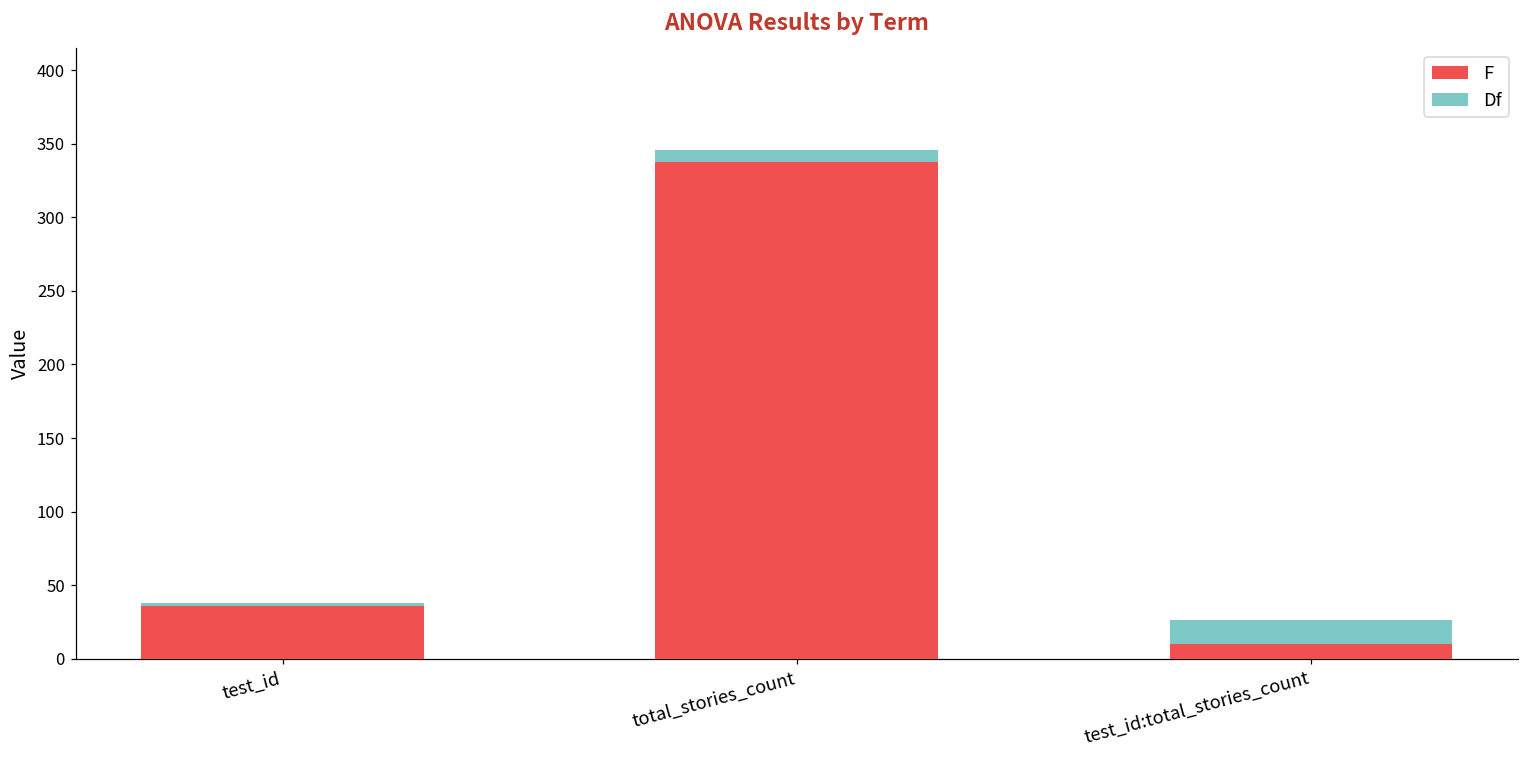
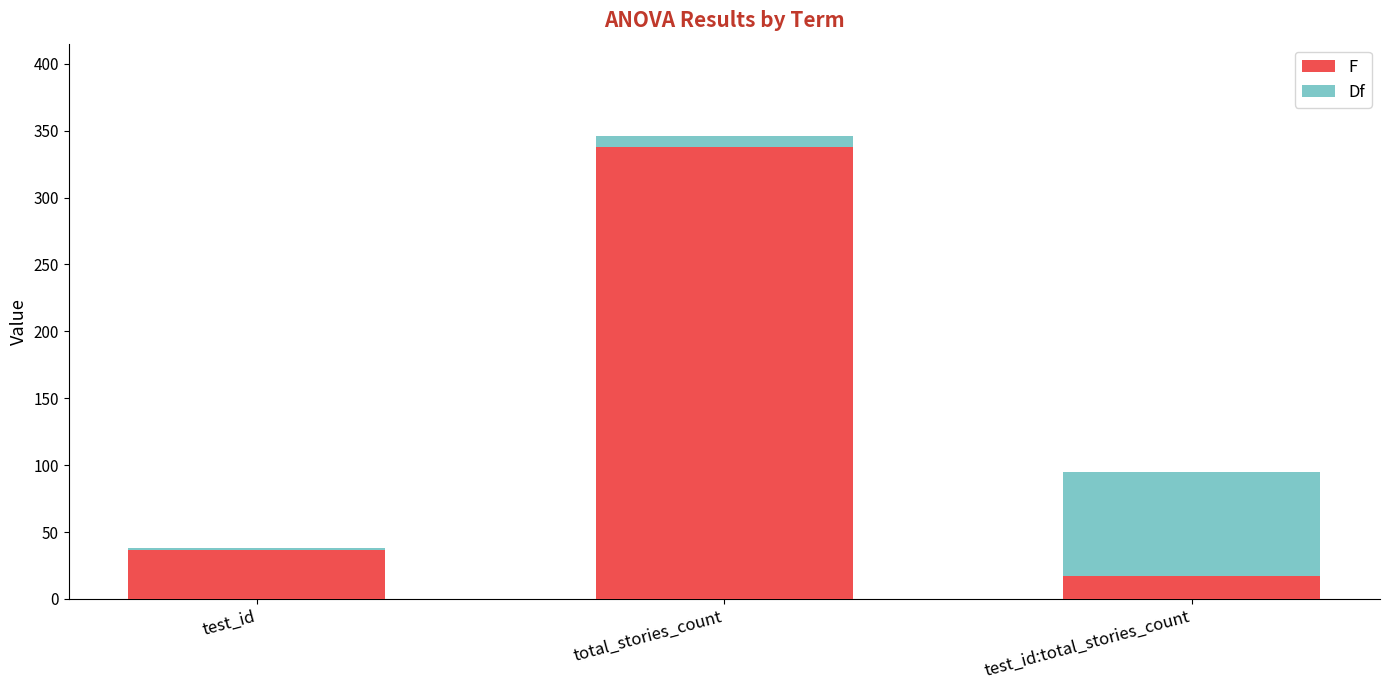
  {
    "F": {
      "test_id": 36,
      "total_stories_count": 338,
-     "test_id:total_stories_count": 10
+     "test_id:total_stories_count": 17
    },
    "Df": {
      "test_id": 2,
      "total_stories_count": 8,
-     "test_id:total_stories_count": 16
+     "test_id:total_stories_count": 78
    }
  }
